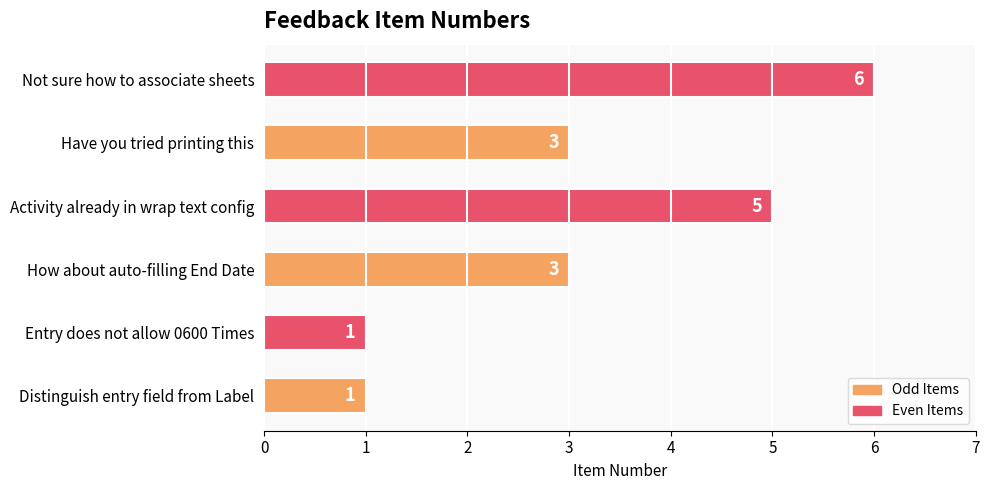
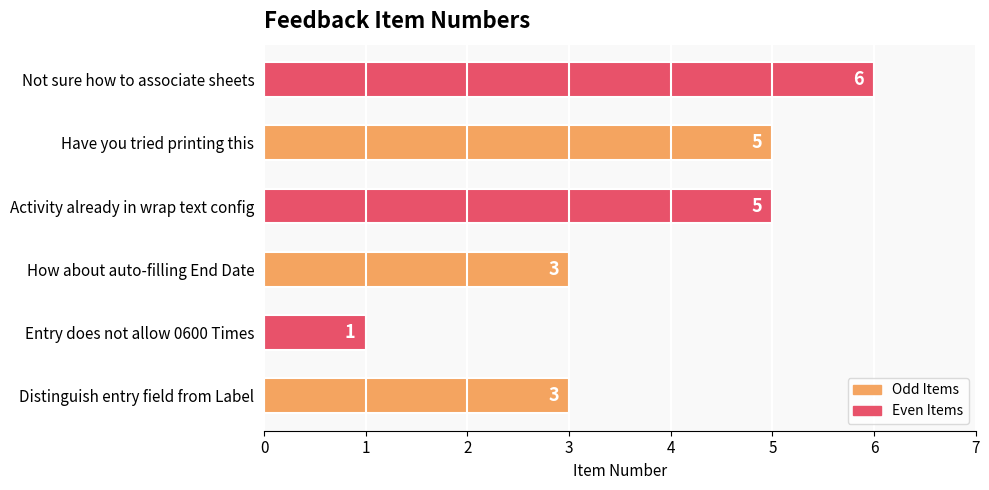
  {
    "Not sure how to associate sheets": 6,
-   "Have you tried printing this": 3,
+   "Have you tried printing this": 5,
    "Activity already in wrap text config": 5,
    "How about auto-filling End Date": 3,
    "Entry does not allow 0600 Times": 1,
-   "Distinguish entry field from Label": 1
+   "Distinguish entry field from Label": 3
  }
